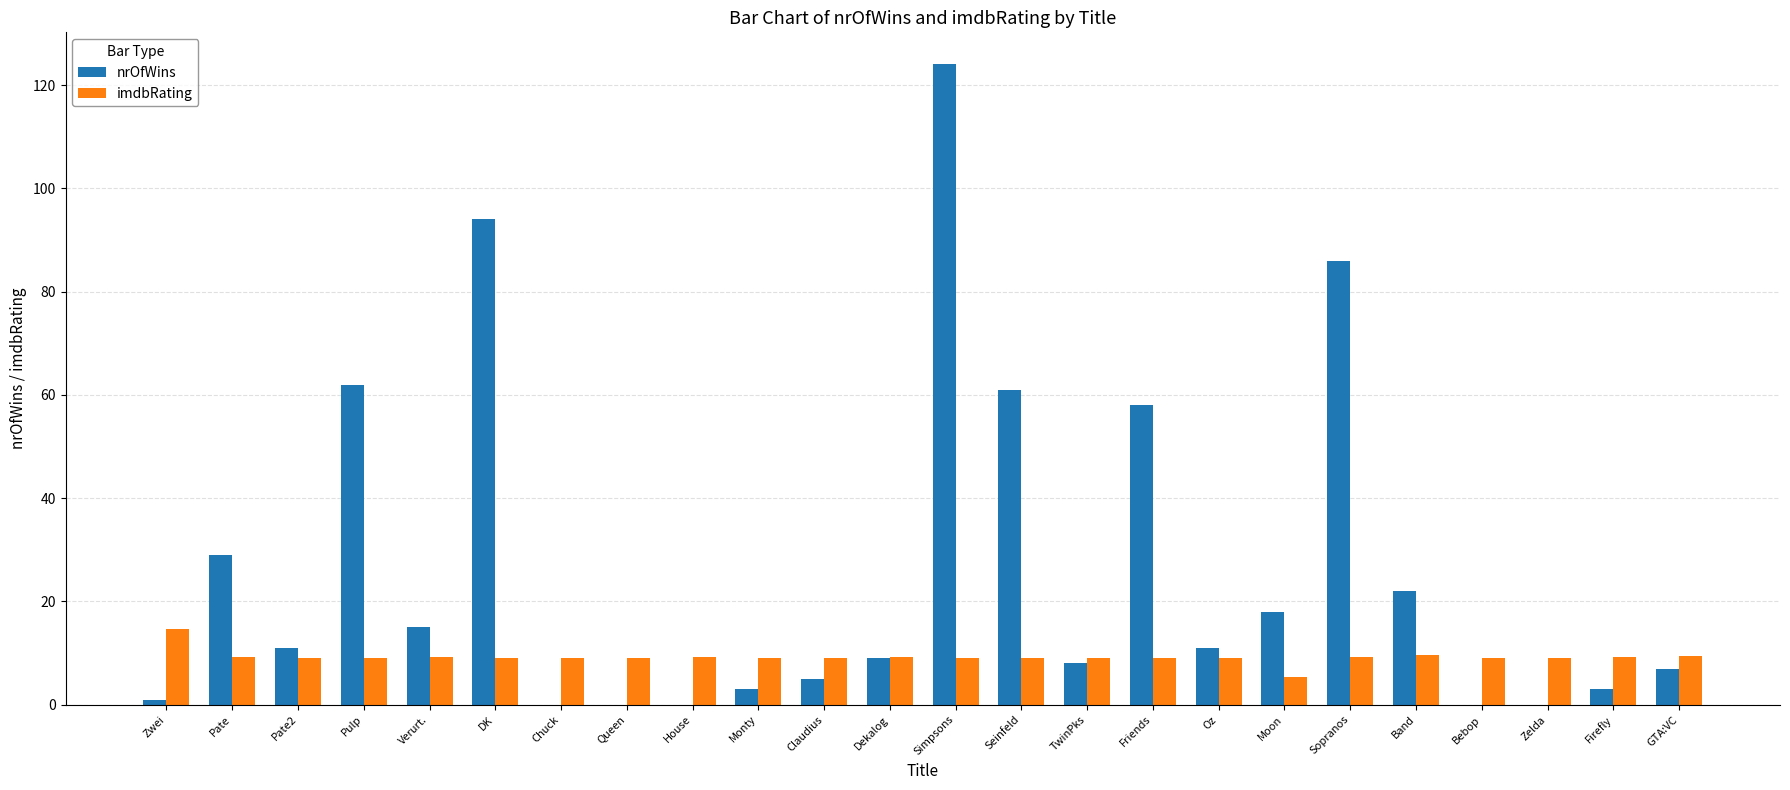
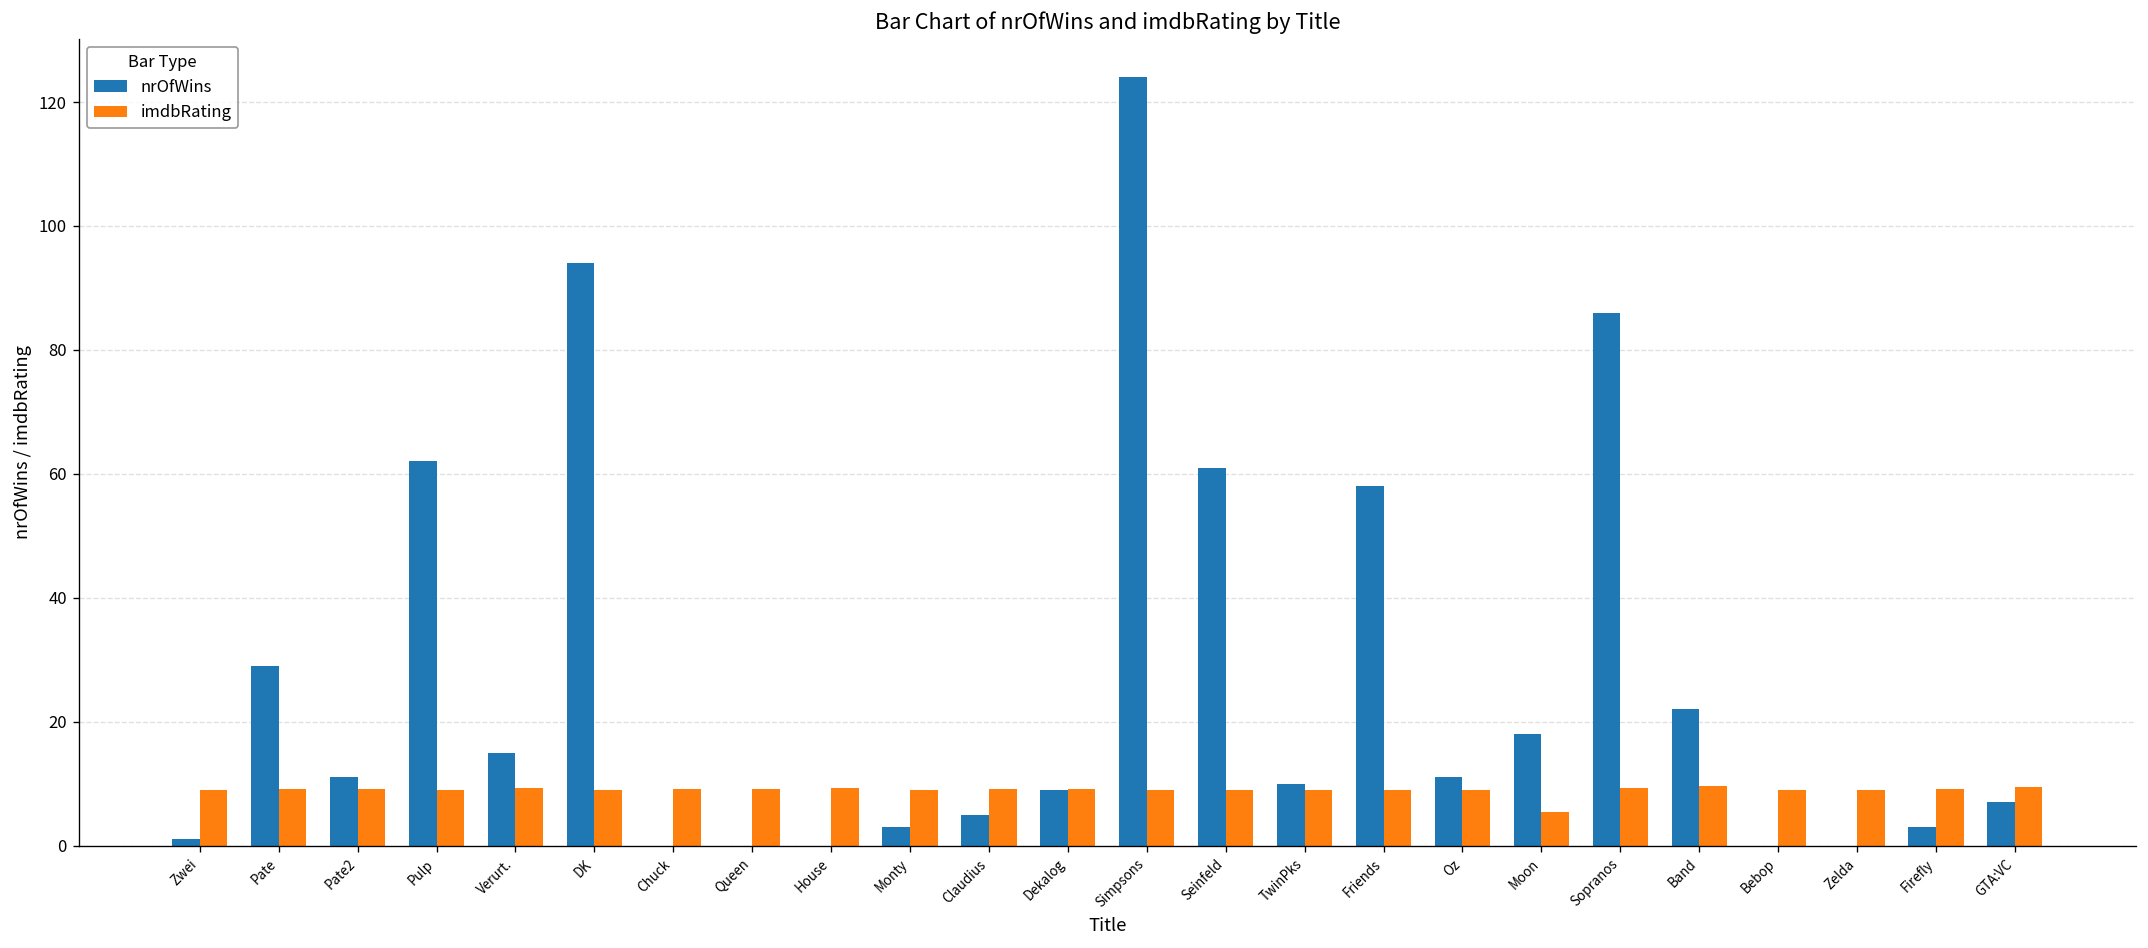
  {
    "nrOfWins": {
      "Zwei": 1,
      "Pate": 29,
      "Pate2": 11,
      "Pulp": 62,
      "Verurt.": 15,
      "DK": 94,
      "Chuck": 0,
      "Queen": 0,
      "House": 0,
      "Monty": 3,
      "Claudius": 5,
      "Dekalog": 9,
      "Simpsons": 124,
      "Seinfeld": 61,
-     "TwinPks": 8,
+     "TwinPks": 10,
      "Friends": 58,
      "Oz": 11,
      "Moon": 18,
      "Sopranos": 86,
      "Band": 22,
      "Bebop": 0,
      "Zelda": 0,
      "Firefly": 3,
      "GTA:VC": 7
    },
    "imdbRating": {
-     "Zwei": 15,
+     "Zwei": 9,
      "Pate": 9,
      "Pate2": 9,
      "Pulp": 9,
      "Verurt.": 9,
      "DK": 9,
      "Chuck": 9,
      "Queen": 9,
      "House": 9,
      "Monty": 9,
      "Claudius": 9,
      "Dekalog": 9,
      "Simpsons": 9,
      "Seinfeld": 9,
      "TwinPks": 9,
      "Friends": 9,
      "Oz": 9,
      "Moon": 5,
      "Sopranos": 9,
      "Band": 10,
      "Bebop": 9,
      "Zelda": 9,
      "Firefly": 9,
      "GTA:VC": 9
    }
  }
